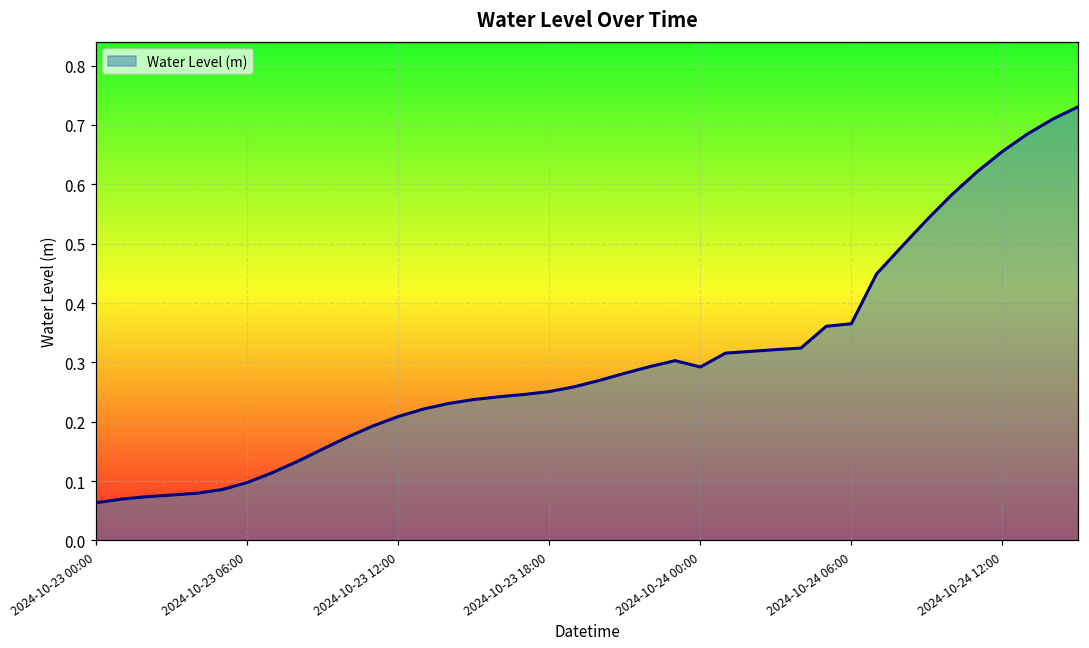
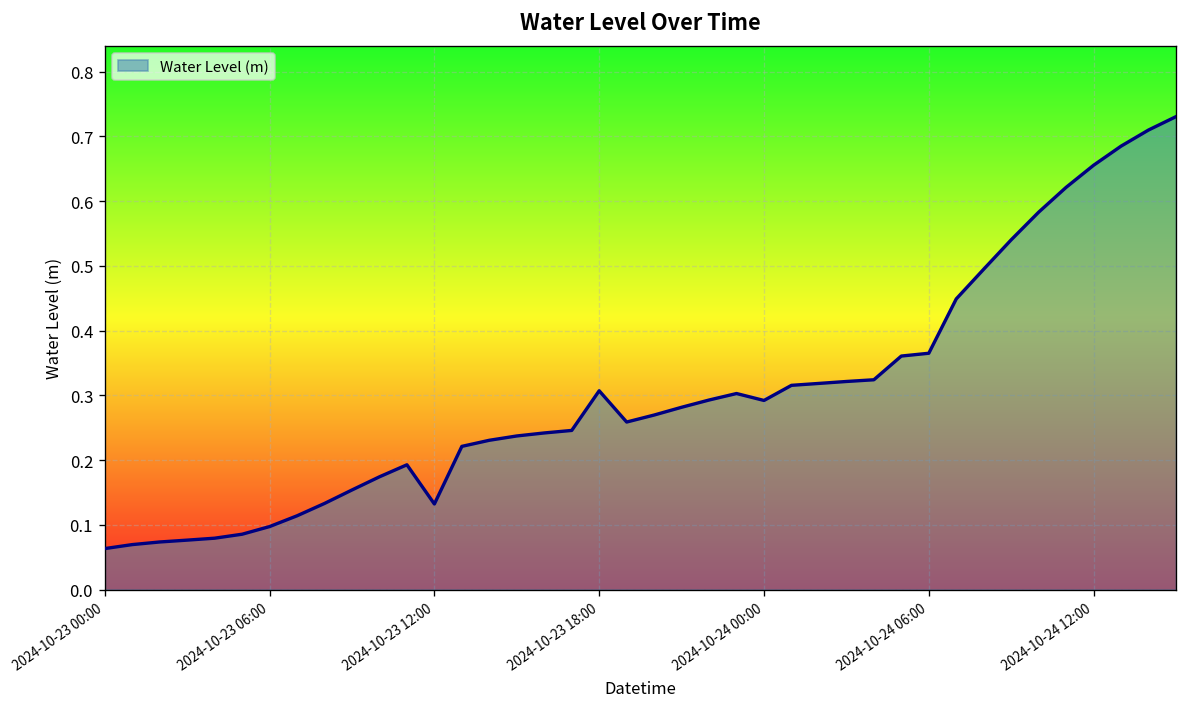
  {
    "2024-10-23 00:00": 0.06,
    "2024-10-23 06:00": 0.10,
-   "2024-10-23 12:00": 0.21,
-   "2024-10-23 18:00": 0.25,
+   "2024-10-23 12:00": 0.13,
+   "2024-10-23 18:00": 0.31,
    "2024-10-24 00:00": 0.29,
    "2024-10-24 06:00": 0.37,
    "2024-10-24 12:00": 0.66
  }
